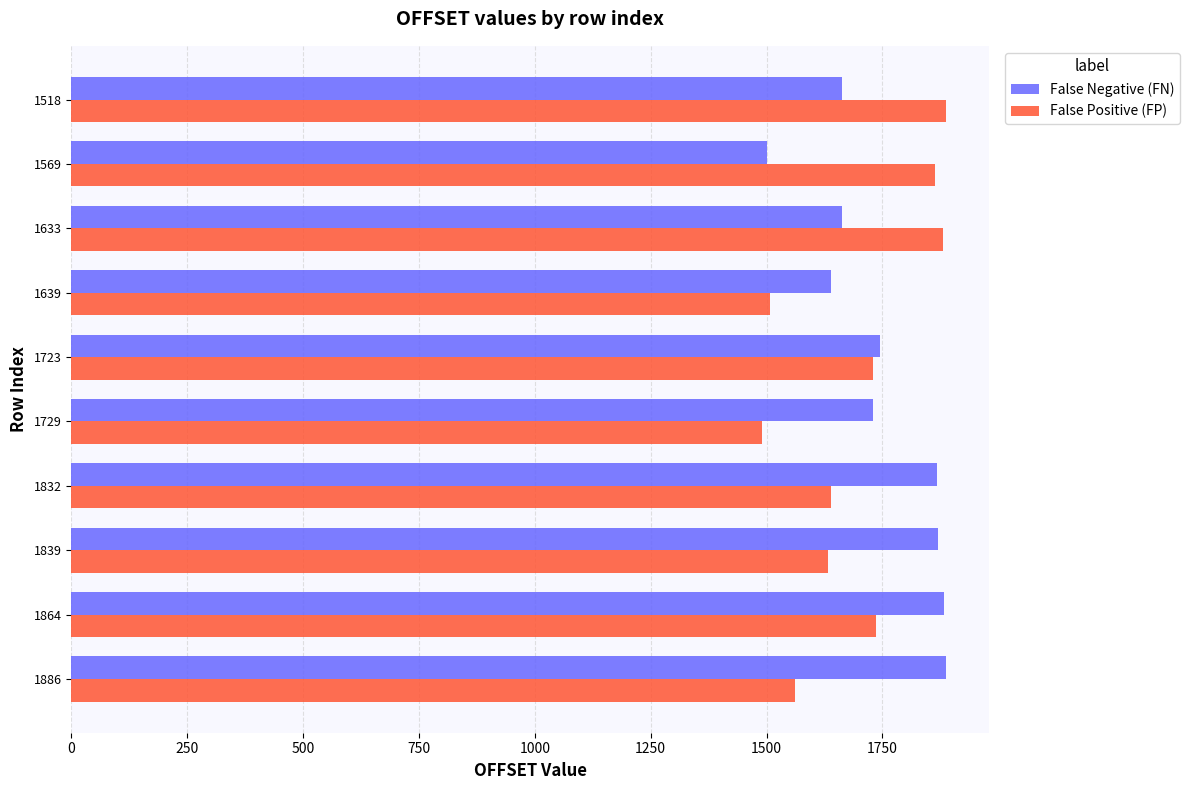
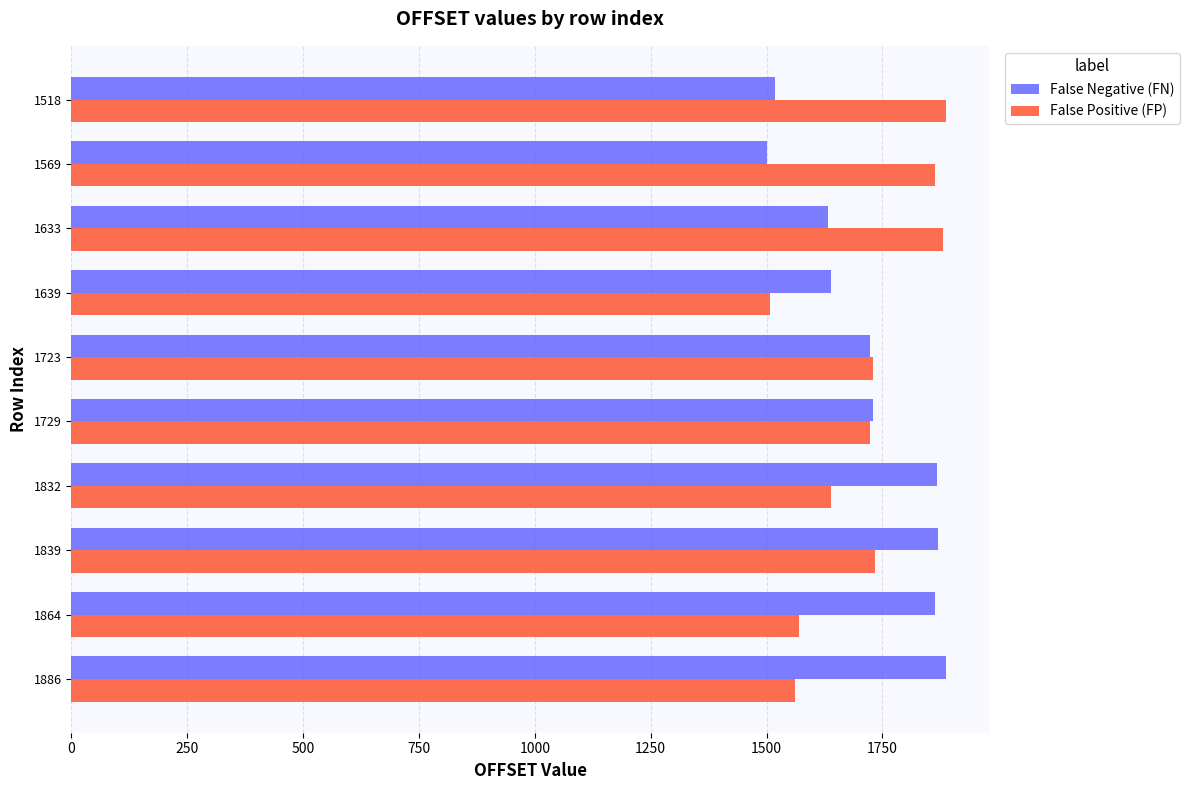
  {
    "False Negative (FN)": {
-     "1518": 1660,
+     "1518": 1520,
      "1569": 1500,
-     "1633": 1660,
+     "1633": 1630,
      "1639": 1640,
-     "1723": 1740,
+     "1723": 1720,
      "1729": 1730,
      "1832": 1870,
      "1839": 1870,
-     "1864": 1880,
+     "1864": 1860,
      "1886": 1890
    },
    "False Positive (FP)": {
      "1518": 1890,
      "1569": 1860,
      "1633": 1880,
      "1639": 1510,
      "1723": 1730,
-     "1729": 1490,
+     "1729": 1720,
      "1832": 1640,
-     "1839": 1630,
-     "1864": 1740,
+     "1839": 1730,
+     "1864": 1570,
      "1886": 1560
    }
  }
